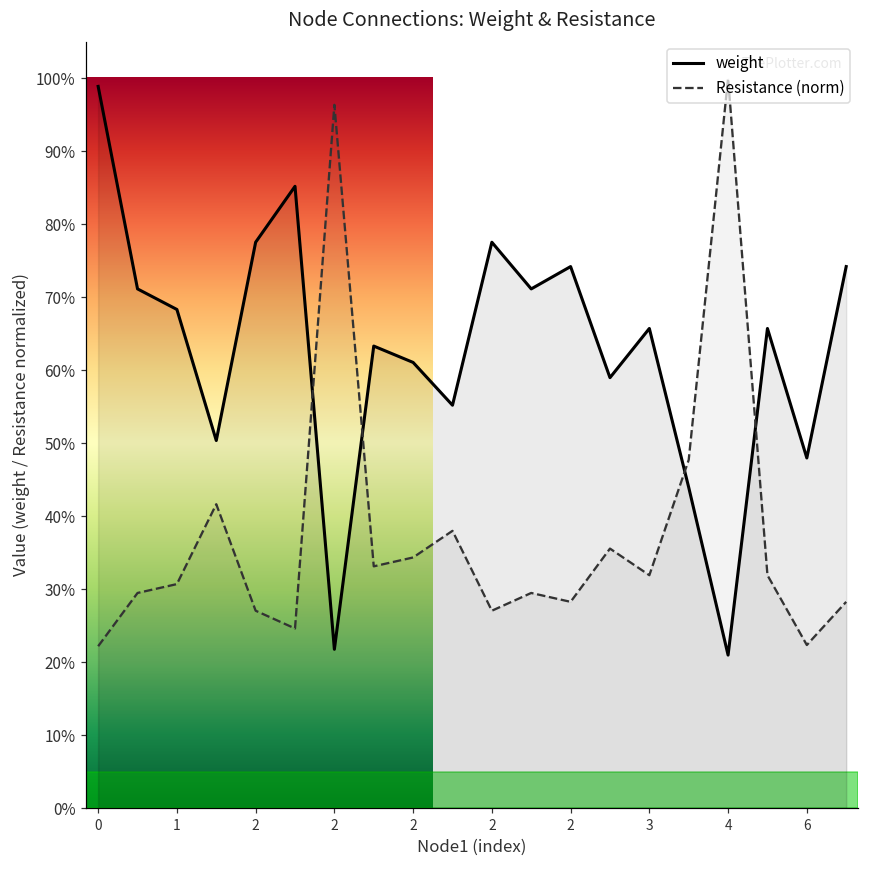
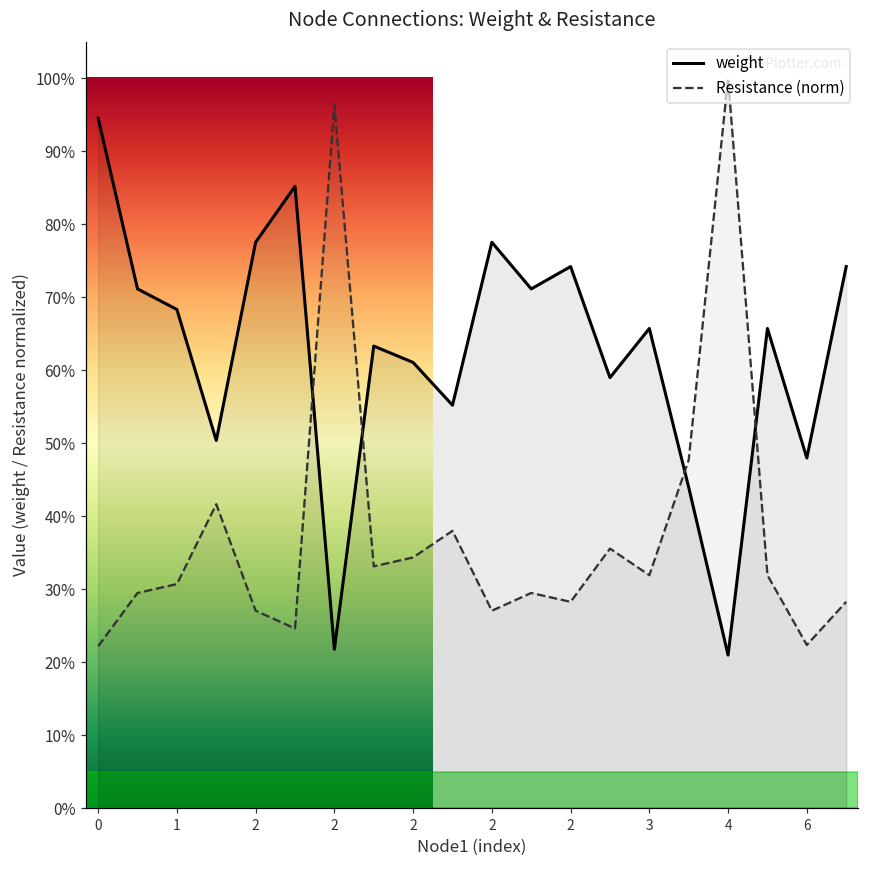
  {
    "weight": {
-     "0": "99%",
+     "0": "95%",
      "4": "21%",
      "6": "48%"
    },
    "Resistance (norm)": {
      "0": "22%",
      "6": "22%"
    }
  }
